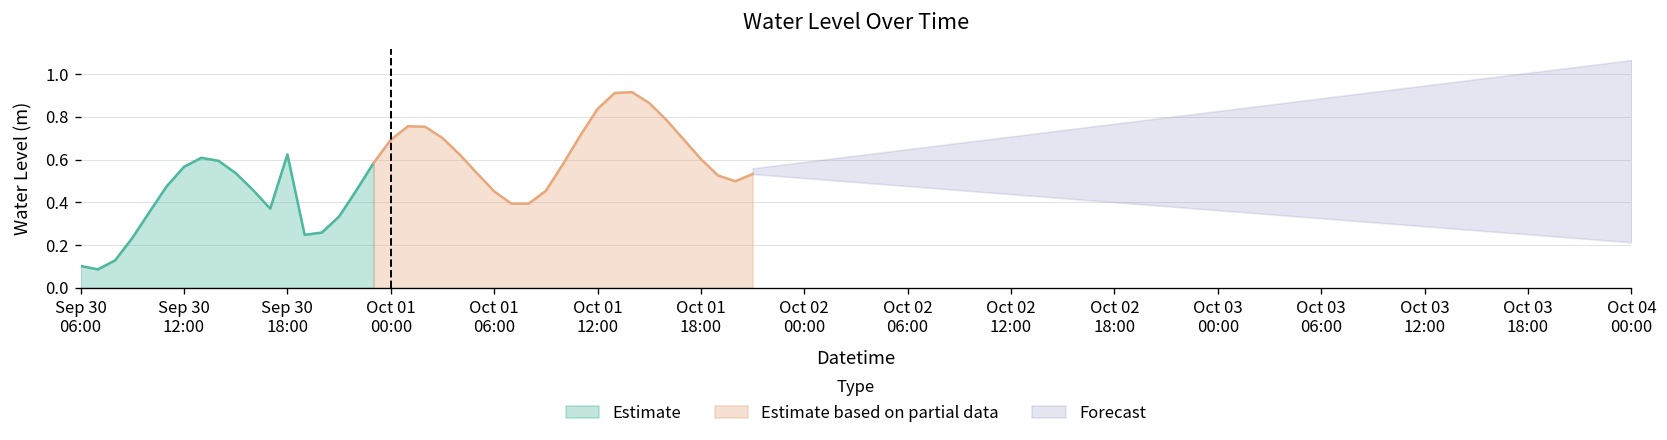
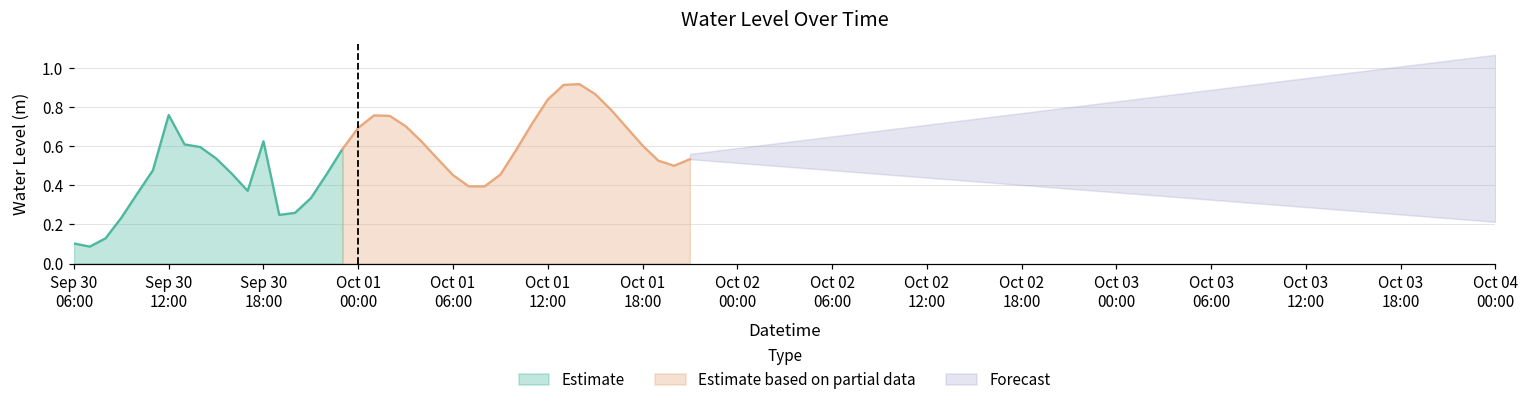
  {
    "Estimate": {
      "Sep 30 06:00": 0.10,
-     "Sep 30 12:00": 0.57,
+     "Sep 30 12:00": 0.76,
      "Sep 30 18:00": 0.62
    }
  }
